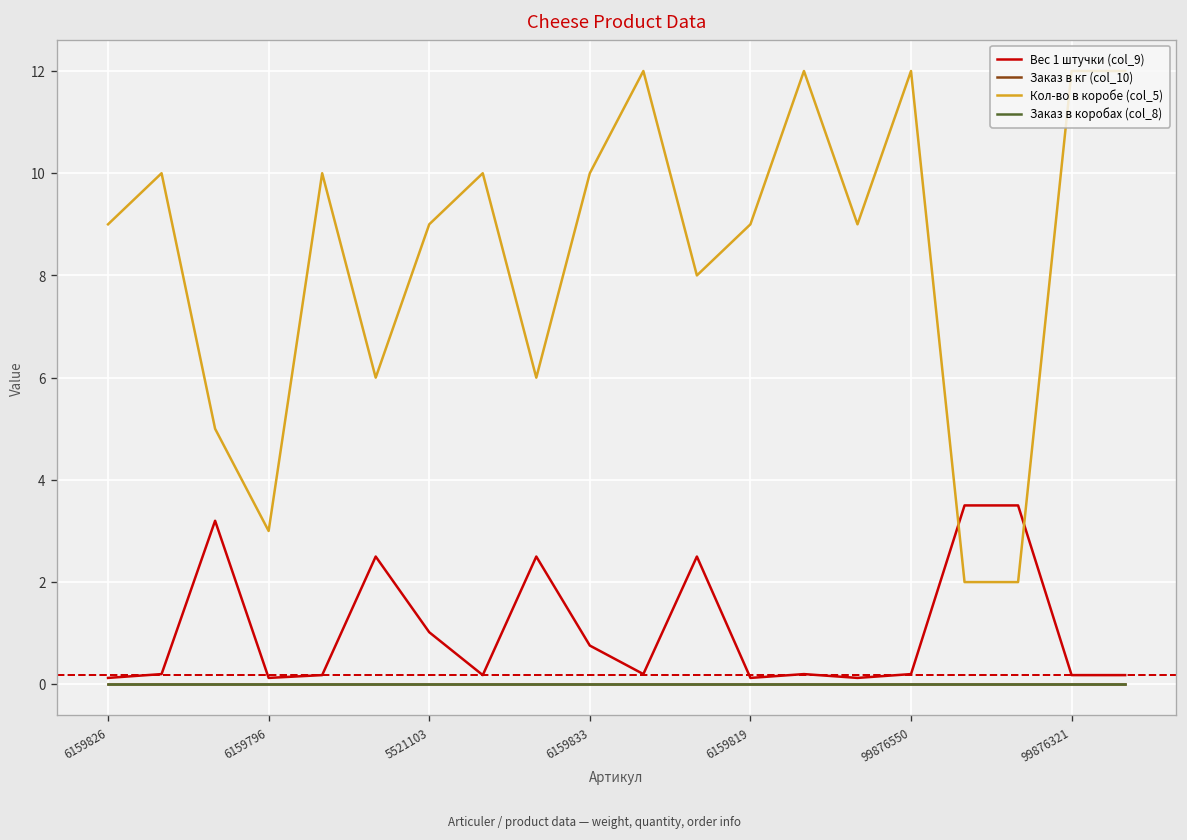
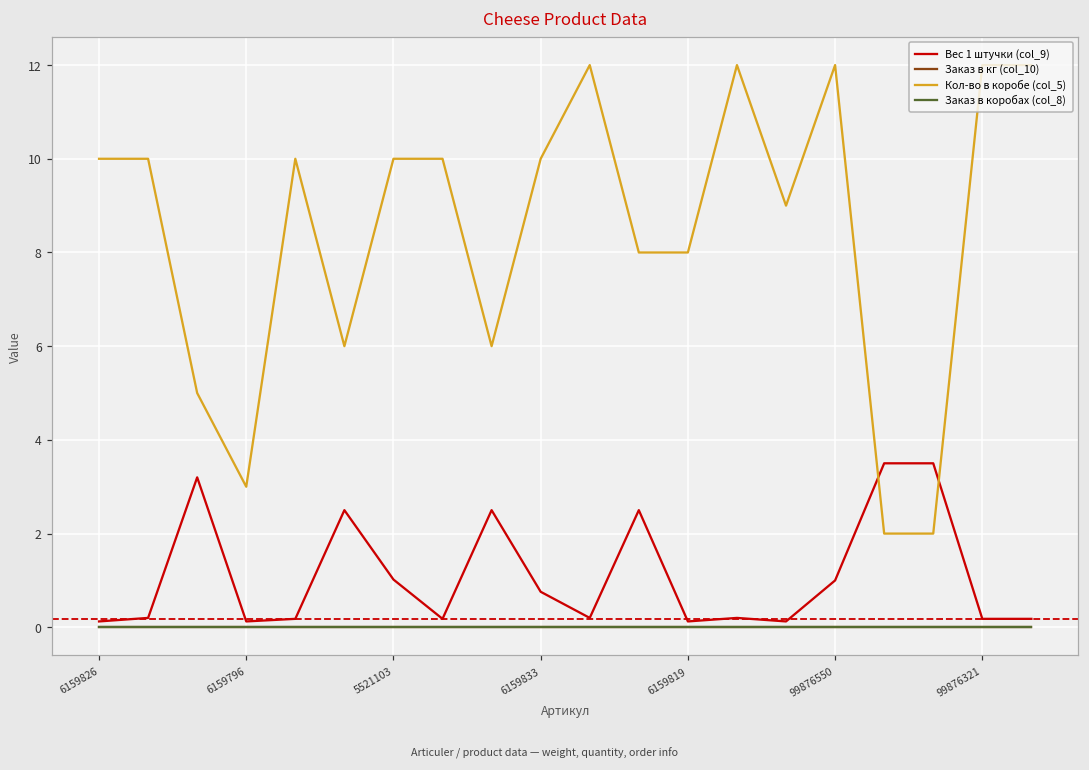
  {
    "Вес 1 штучки (col_9)": {
      "6159826": 0.1,
      "6159796": 0.1,
      "5521103": 1.0,
      "6159833": 0.8,
      "6159819": 0.1,
-     "99876550": 0.2,
+     "99876550": 1.0,
      "99876321": 0.2
    },
    "Заказ в коробах (col_8)": {
      "6159826": 0.0,
      "6159796": 0.0,
      "5521103": 0.0,
      "6159833": 0.0,
      "6159819": 0.0,
      "99876550": 0.0,
      "99876321": 0.0
    },
    "Кол-во в коробе (col_5)": {
-     "6159826": 9,
+     "6159826": 10,
      "6159796": 3,
-     "5521103": 9,
+     "5521103": 10,
      "6159833": 10,
-     "6159819": 9,
+     "6159819": 8,
      "99876550": 12
    }
  }
